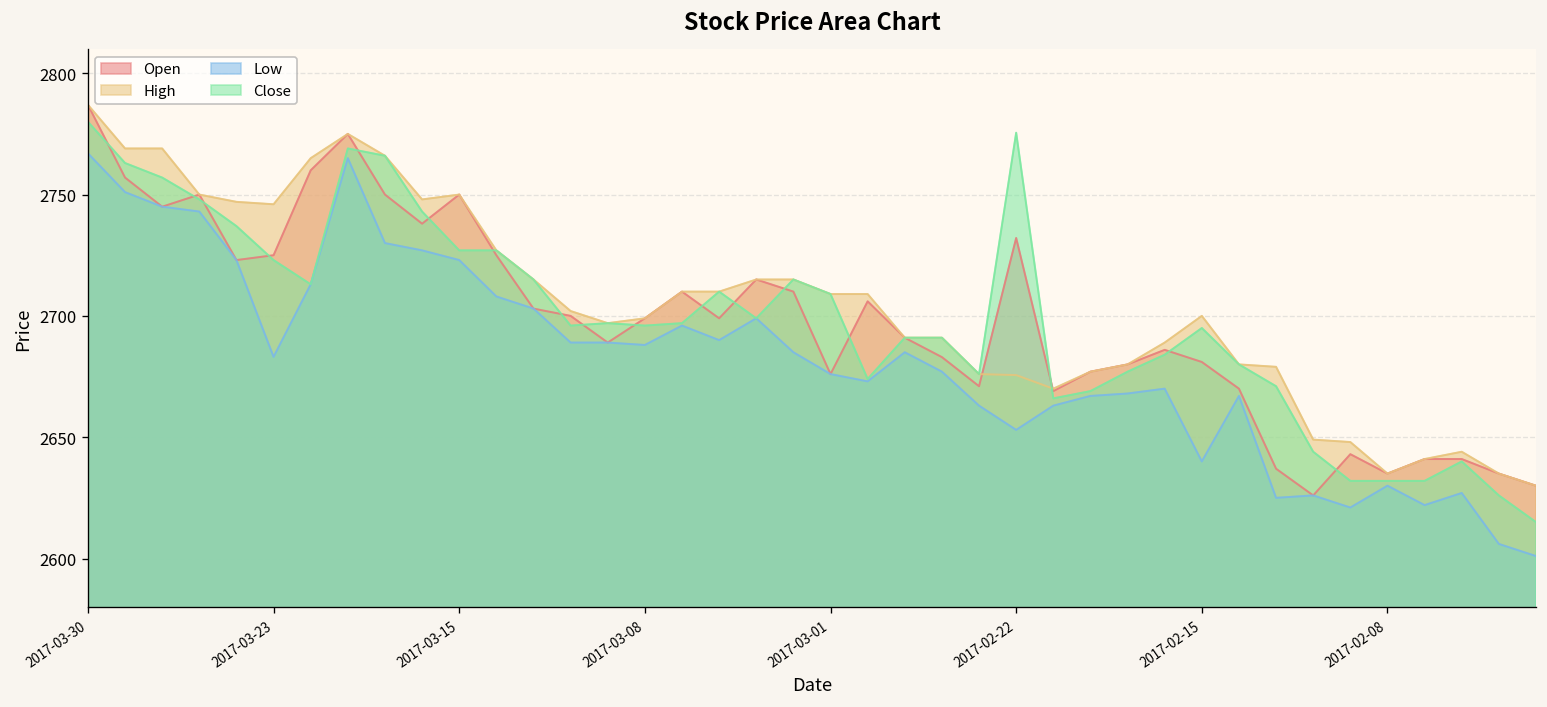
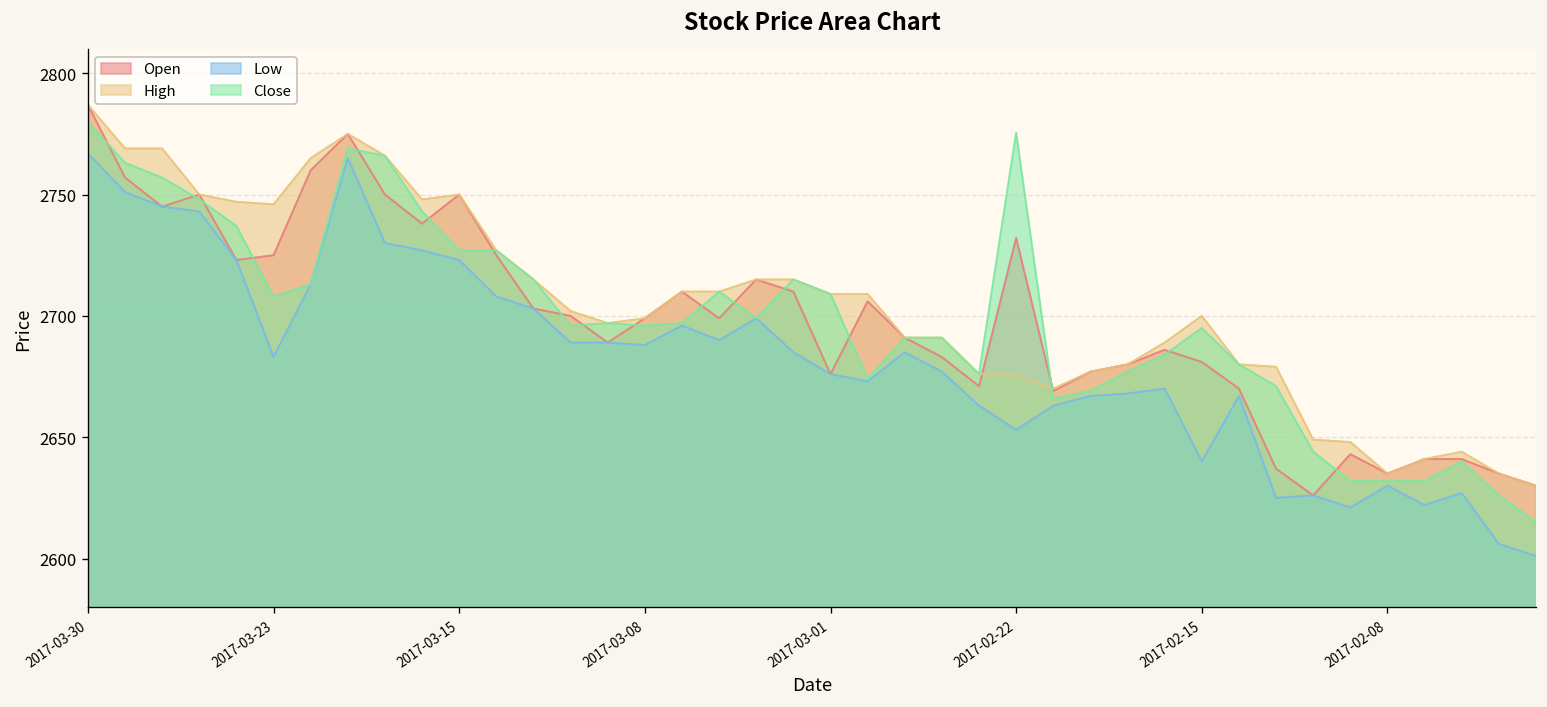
  {
    "Open": {
      "2017-03-23": 2725,
      "2017-02-22": 2732,
      "2017-02-15": 2681
    },
    "High": {
      "2017-03-23": 2746,
      "2017-02-22": 2676,
      "2017-02-15": 2700
    },
    "Low": {
      "2017-03-30": 2767,
      "2017-03-23": 2683,
      "2017-03-15": 2723,
      "2017-03-08": 2688,
      "2017-02-22": 2653,
      "2017-02-15": 2640,
      "2017-02-08": 2630
    },
    "Close": {
      "2017-03-30": 2780,
-     "2017-03-23": 2723,
+     "2017-03-23": 2708,
      "2017-03-15": 2727,
      "2017-03-08": 2696,
      "2017-02-22": 2776,
      "2017-02-15": 2695,
      "2017-02-08": 2632
    }
  }
